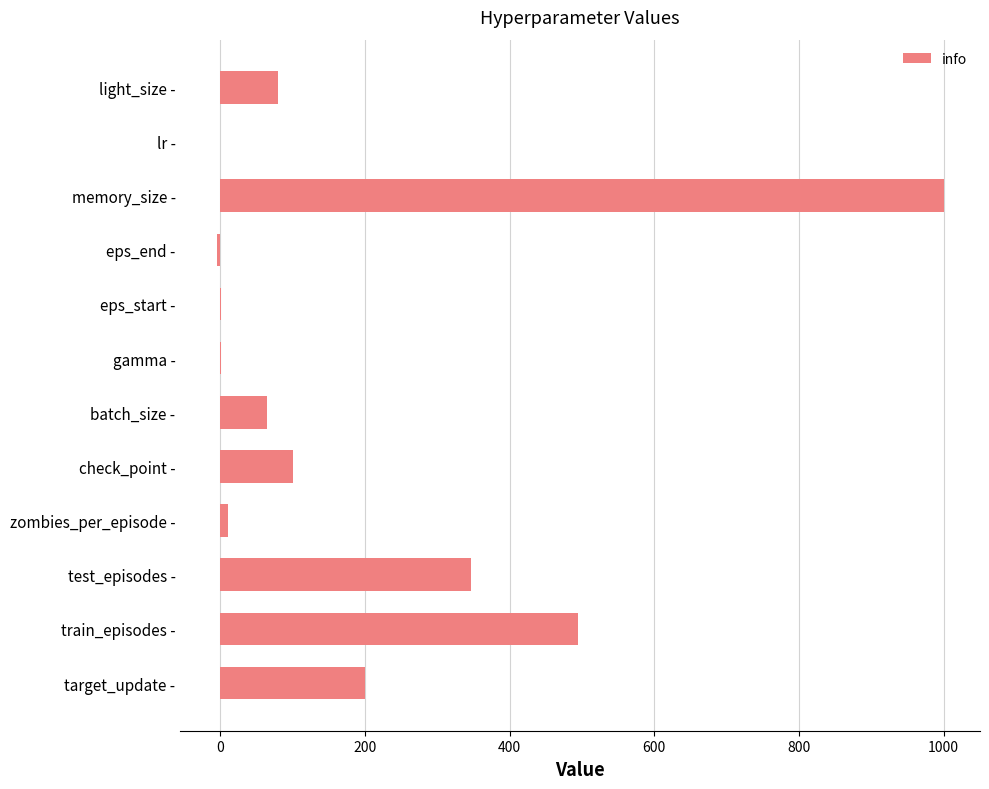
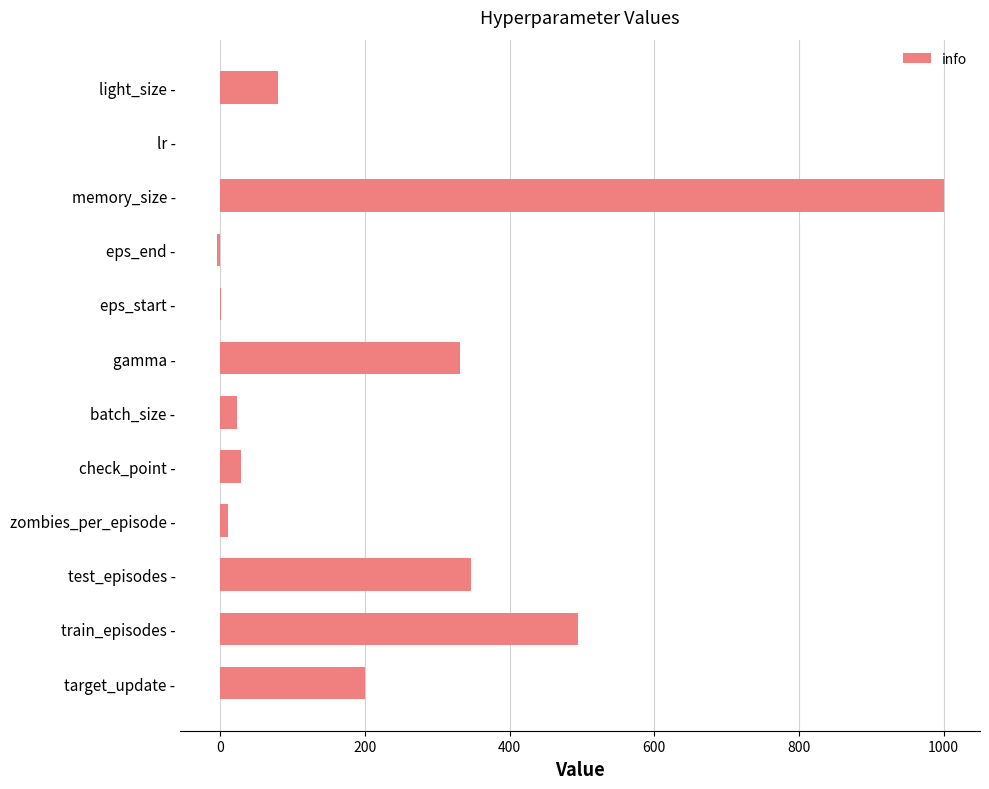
  {
    "light_size -": 80,
    "memory_size -": 1000,
    "eps_end -": -10,
-   "gamma -": 0,
-   "batch_size -": 60,
-   "check_point -": 100,
+   "gamma -": 330,
+   "batch_size -": 20,
+   "check_point -": 30,
    "zombies_per_episode -": 10,
    "test_episodes -": 350,
    "train_episodes -": 490,
    "target_update -": 200
  }
